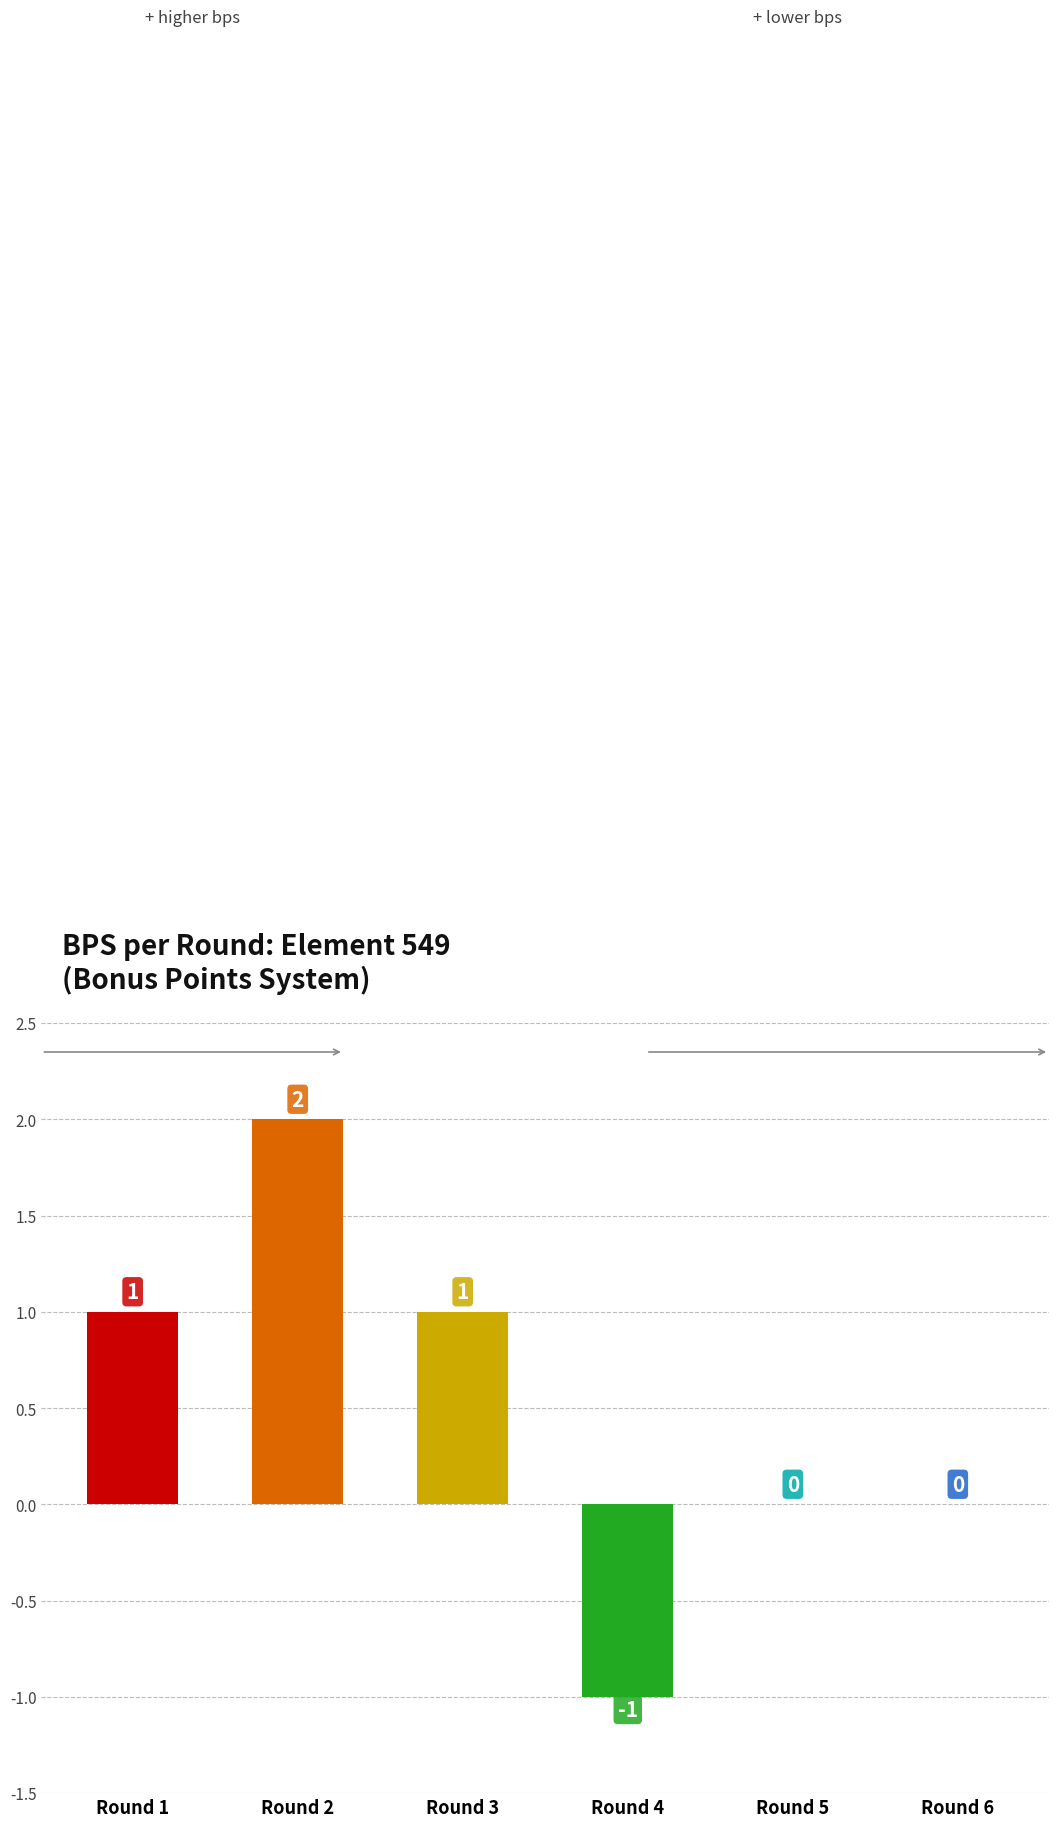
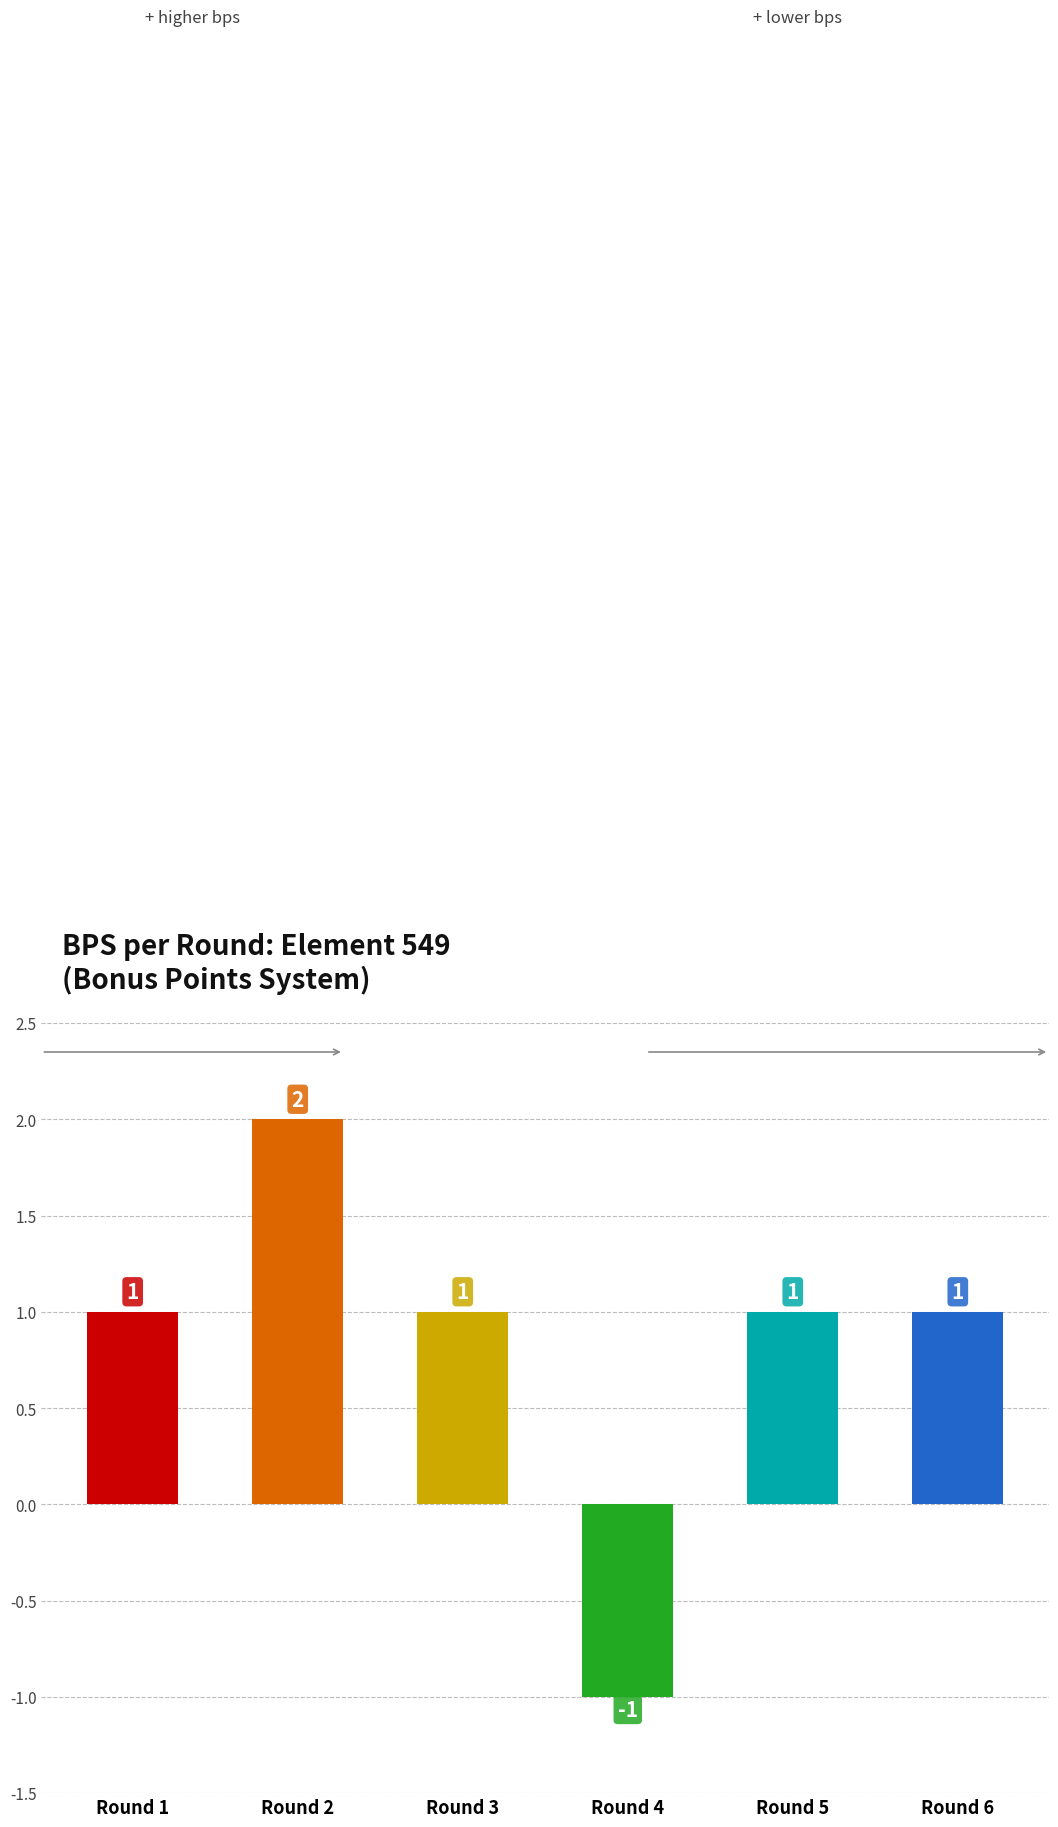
  {
-   "Round 5": 0,
-   "Round 6": 0
+   "Round 5": 1,
+   "Round 6": 1
  }
